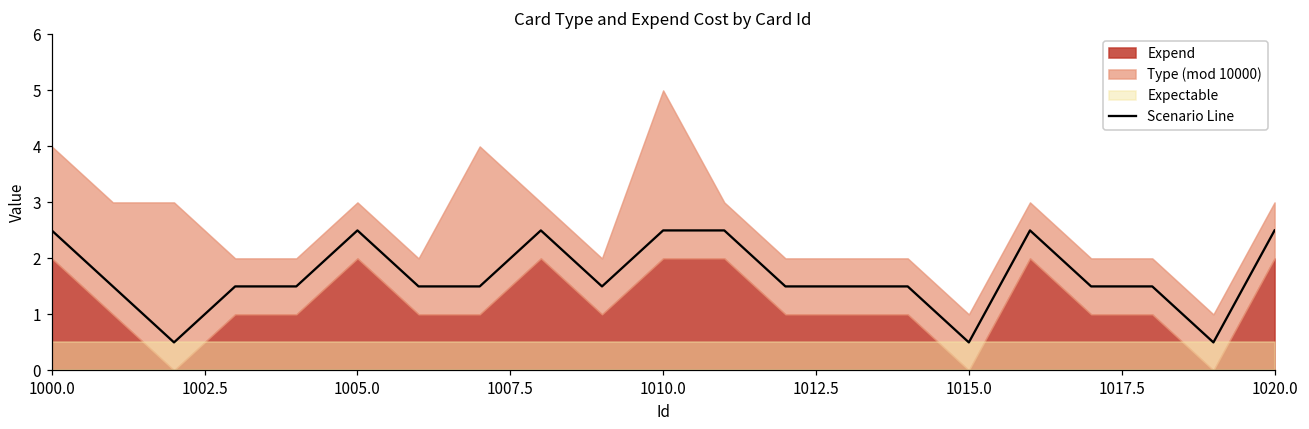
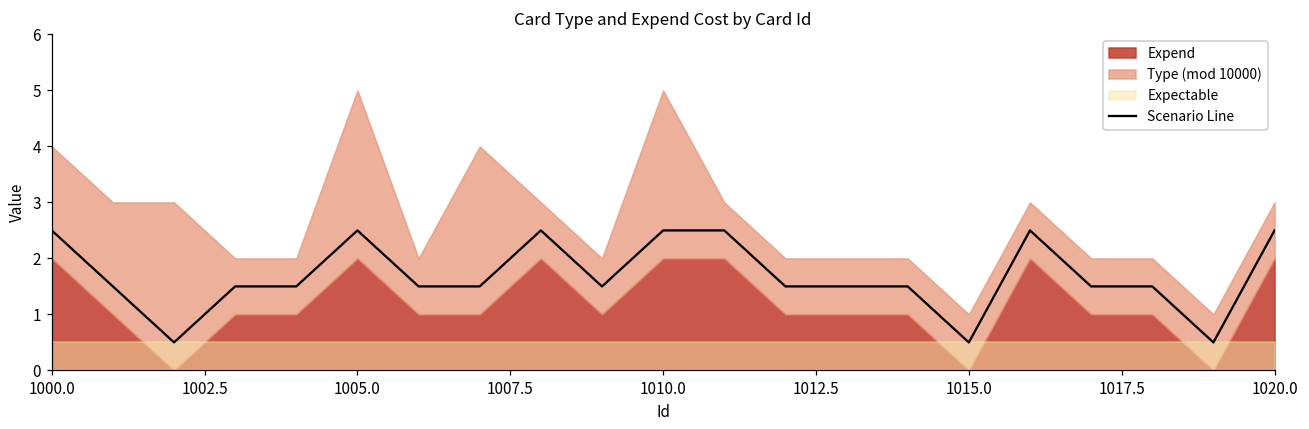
  {
    "Scenario Line": {
      "1000.0": 2.5,
      "1005.0": 2.5,
      "1010.0": 2.5,
      "1020.0": 2.5
    },
    "Expend": {
      "1000.0": 2.0,
      "1005.0": 2.0,
      "1010.0": 2.0,
      "1015.0": 0.0,
      "1020.0": 2.0
    },
    "Type (mod 10000)": {
      "1000.0": 2.0,
-     "1005.0": 1.0,
+     "1005.0": 3.0,
      "1010.0": 3.0,
      "1015.0": 1.0,
      "1020.0": 1.0
    },
    "Expectable": {
      "1000.0": 0.5,
      "1005.0": 0.5,
      "1010.0": 0.5,
      "1020.0": 0.5
    }
  }
